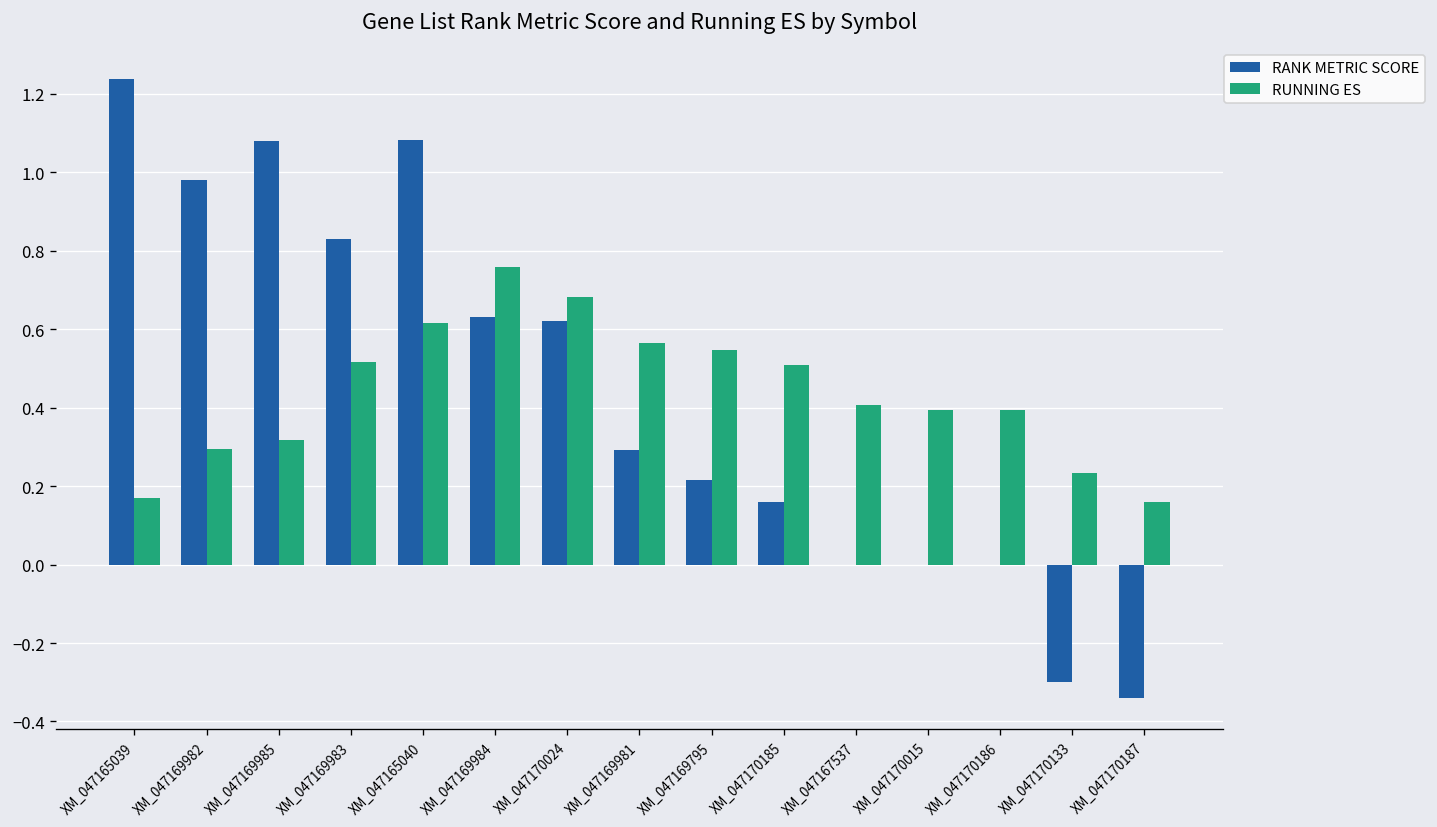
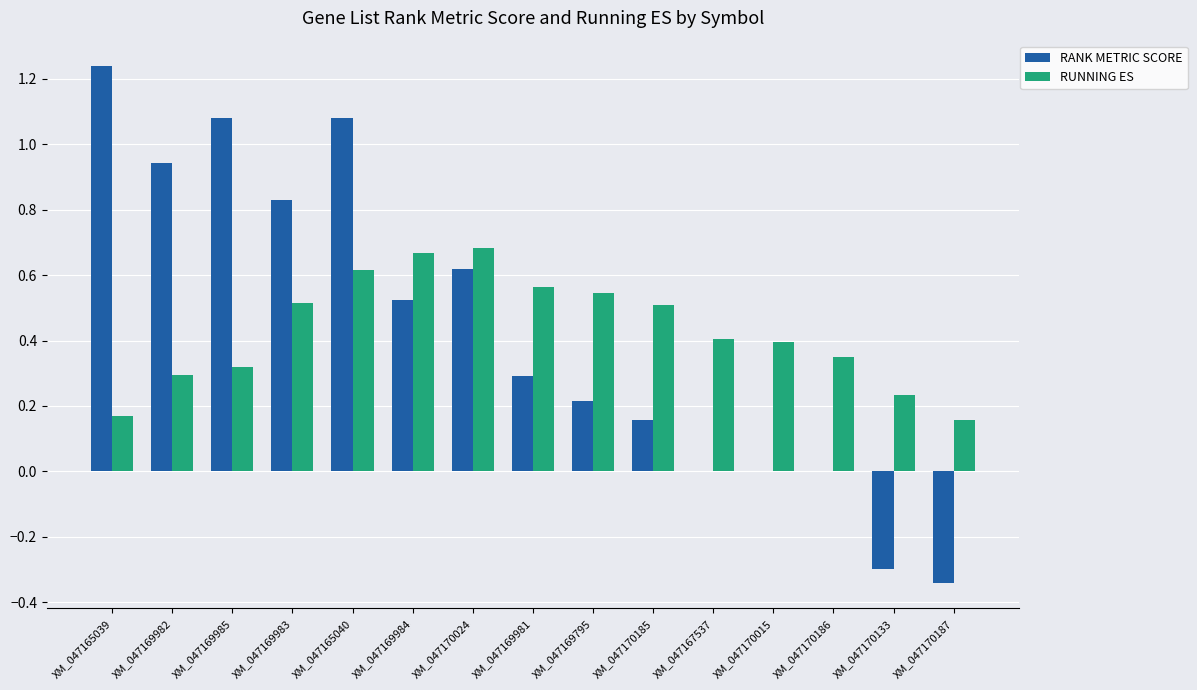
  {
    "RANK METRIC SCORE": {
      "XM_047165039": 1.24,
-     "XM_047169982": 0.98,
+     "XM_047169982": 0.94,
      "XM_047169985": 1.08,
      "XM_047169983": 0.83,
      "XM_047165040": 1.08,
-     "XM_047169984": 0.63,
+     "XM_047169984": 0.52,
      "XM_047170024": 0.62,
      "XM_047169981": 0.29,
      "XM_047169795": 0.21,
      "XM_047170185": 0.16,
      "XM_047167537": 0.00,
      "XM_047170015": 0.00,
      "XM_047170186": 0.00,
      "XM_047170133": -0.30,
      "XM_047170187": -0.34
    },
    "RUNNING ES": {
      "XM_047165039": 0.17,
      "XM_047169982": 0.29,
      "XM_047169985": 0.32,
      "XM_047169983": 0.52,
      "XM_047165040": 0.62,
-     "XM_047169984": 0.76,
+     "XM_047169984": 0.67,
      "XM_047170024": 0.68,
      "XM_047169981": 0.56,
      "XM_047169795": 0.55,
      "XM_047170185": 0.51,
      "XM_047167537": 0.41,
      "XM_047170015": 0.40,
-     "XM_047170186": 0.39,
+     "XM_047170186": 0.35,
      "XM_047170133": 0.23,
      "XM_047170187": 0.16
    }
  }
